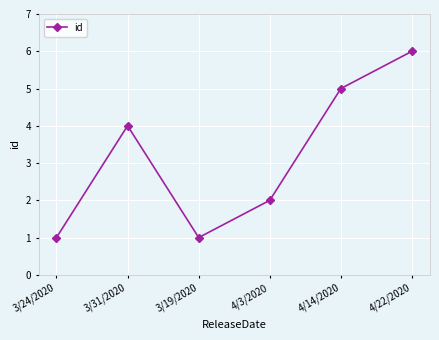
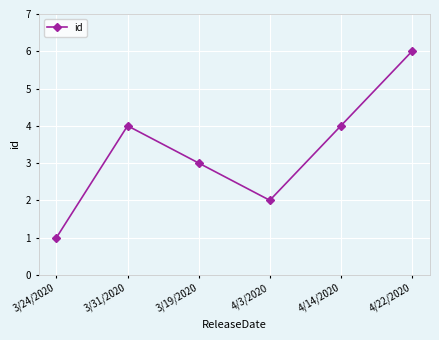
  {
    "3/24/2020": 1,
    "3/31/2020": 4,
-   "3/19/2020": 1,
+   "3/19/2020": 3,
    "4/3/2020": 2,
-   "4/14/2020": 5,
+   "4/14/2020": 4,
    "4/22/2020": 6
  }
